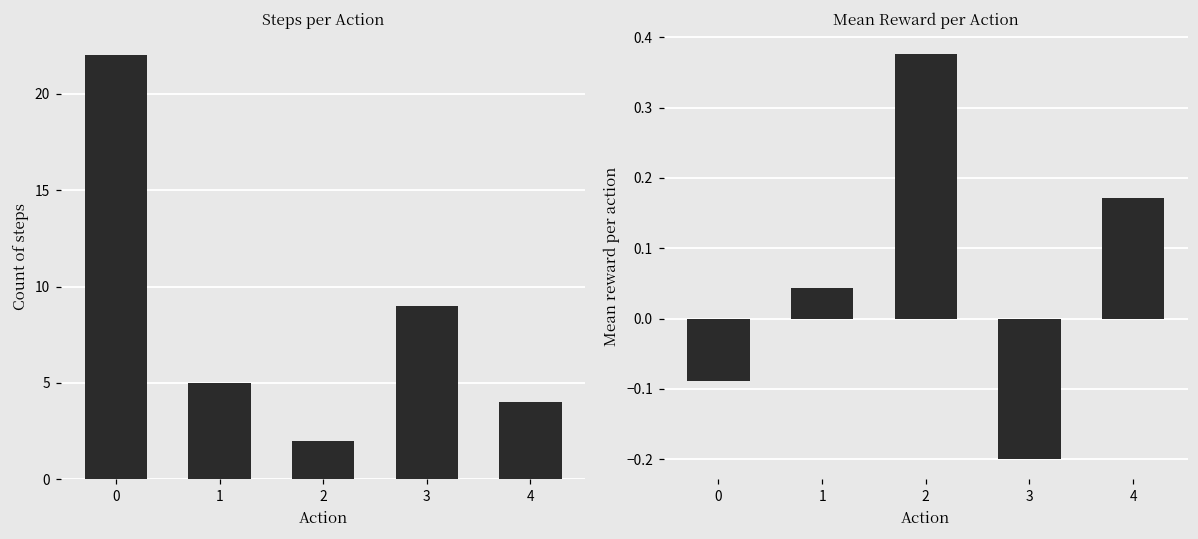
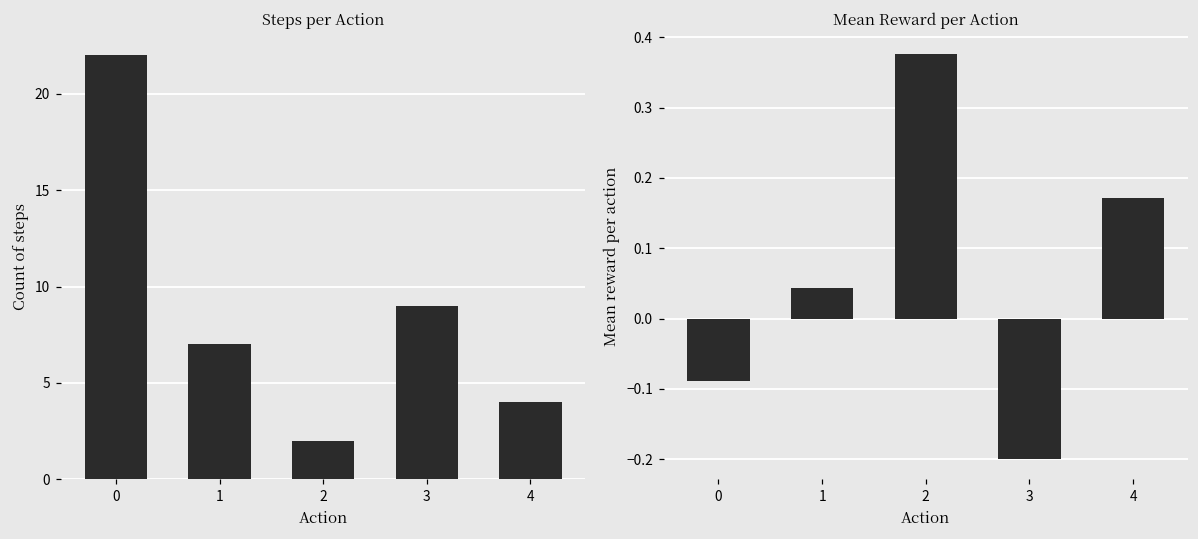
  {
    "Steps per Action": {
      "0": 22,
-     "1": 5,
+     "1": 7,
      "2": 2,
      "3": 9,
      "4": 4
    },
    "Mean Reward per Action": {
      "0": -0.09,
      "1": 0.04,
      "2": 0.38,
      "3": -0.20,
      "4": 0.17
    }
  }
